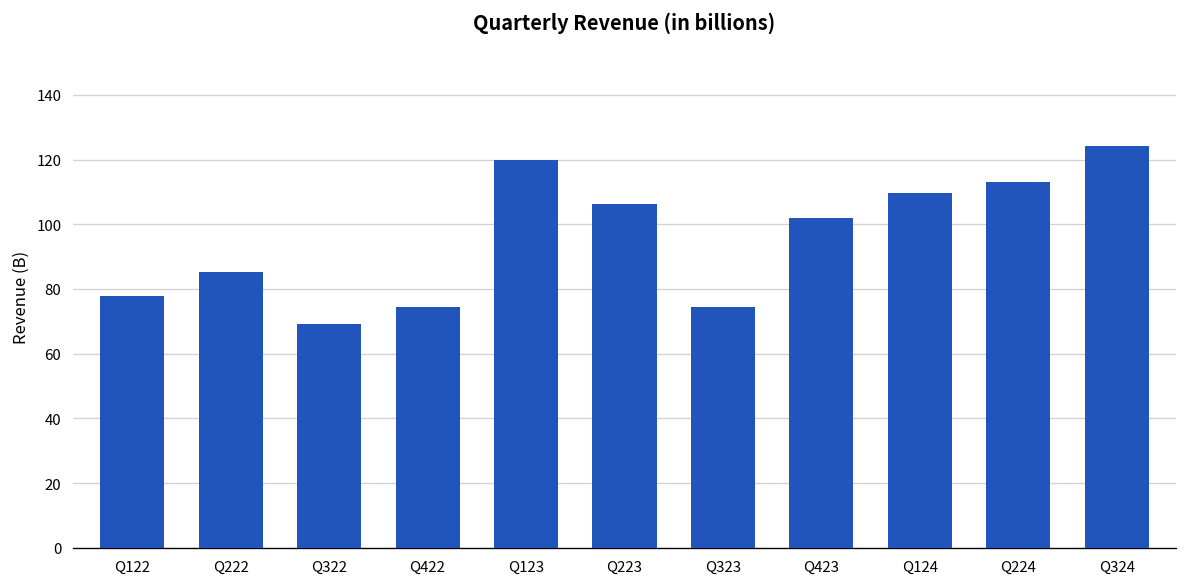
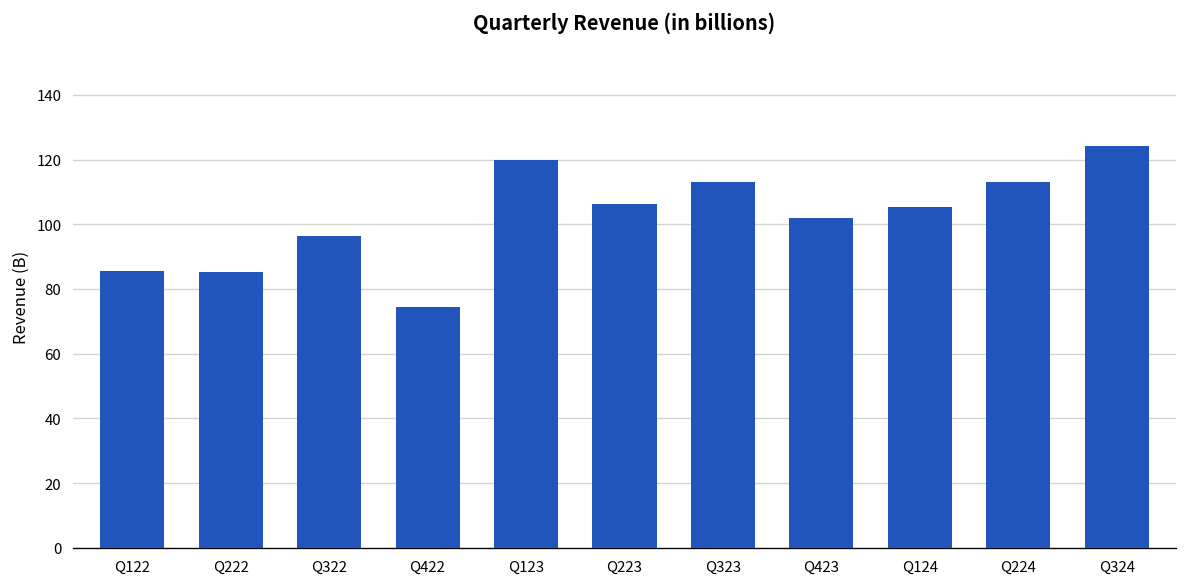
  {
-   "Q122": 78,
+   "Q122": 85,
    "Q222": 85,
-   "Q322": 69,
+   "Q322": 96,
    "Q422": 74,
    "Q123": 120,
    "Q223": 106,
-   "Q323": 74,
+   "Q323": 113,
    "Q423": 102,
-   "Q124": 110,
+   "Q124": 105,
    "Q224": 113,
    "Q324": 124
  }
